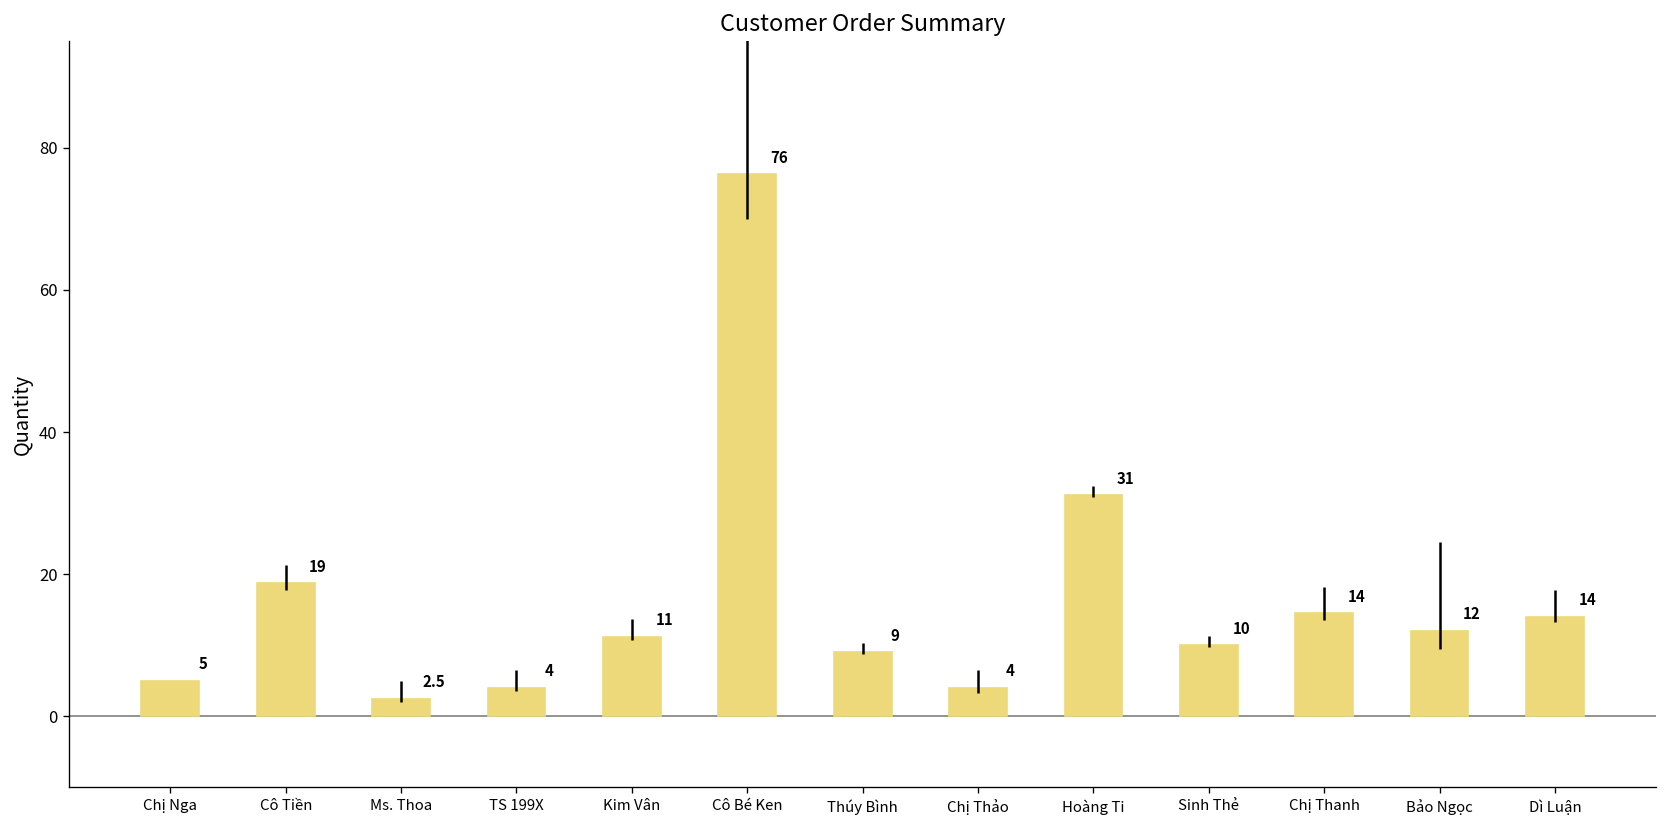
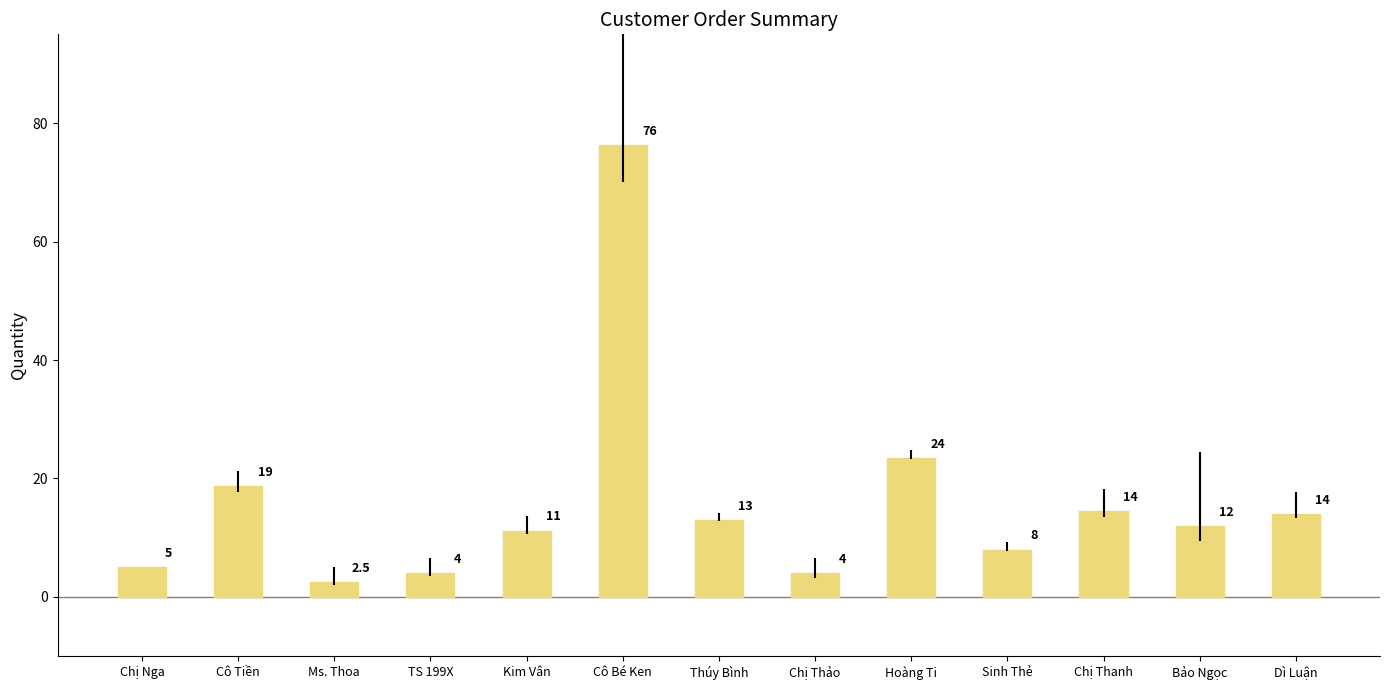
  {
    "Chị Nga": 5,
    "Cô Tiền": 19,
    "Ms. Thoa": 2.5,
    "TS 199X": 4,
    "Kim Vân": 11,
    "Cô Bé Ken": 76,
-   "Thúy Bình": 9,
+   "Thúy Bình": 13,
    "Chị Thảo": 4,
-   "Hoàng Ti": 31,
-   "Sinh Thẻ": 10,
+   "Hoàng Ti": 24,
+   "Sinh Thẻ": 8,
    "Chị Thanh": 14,
    "Bảo Ngọc": 12,
    "Dì Luận": 14
  }
